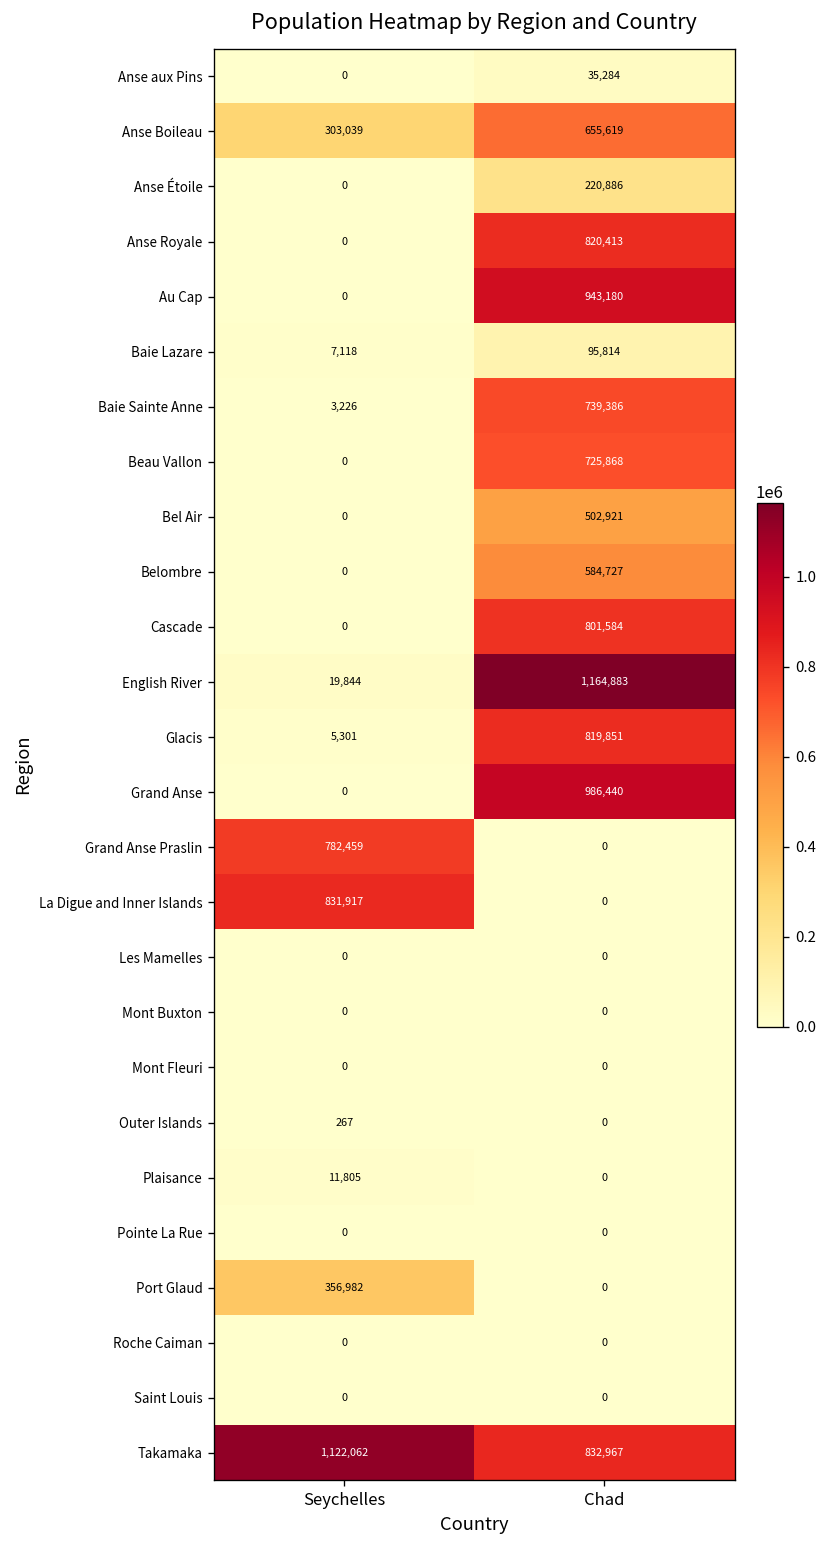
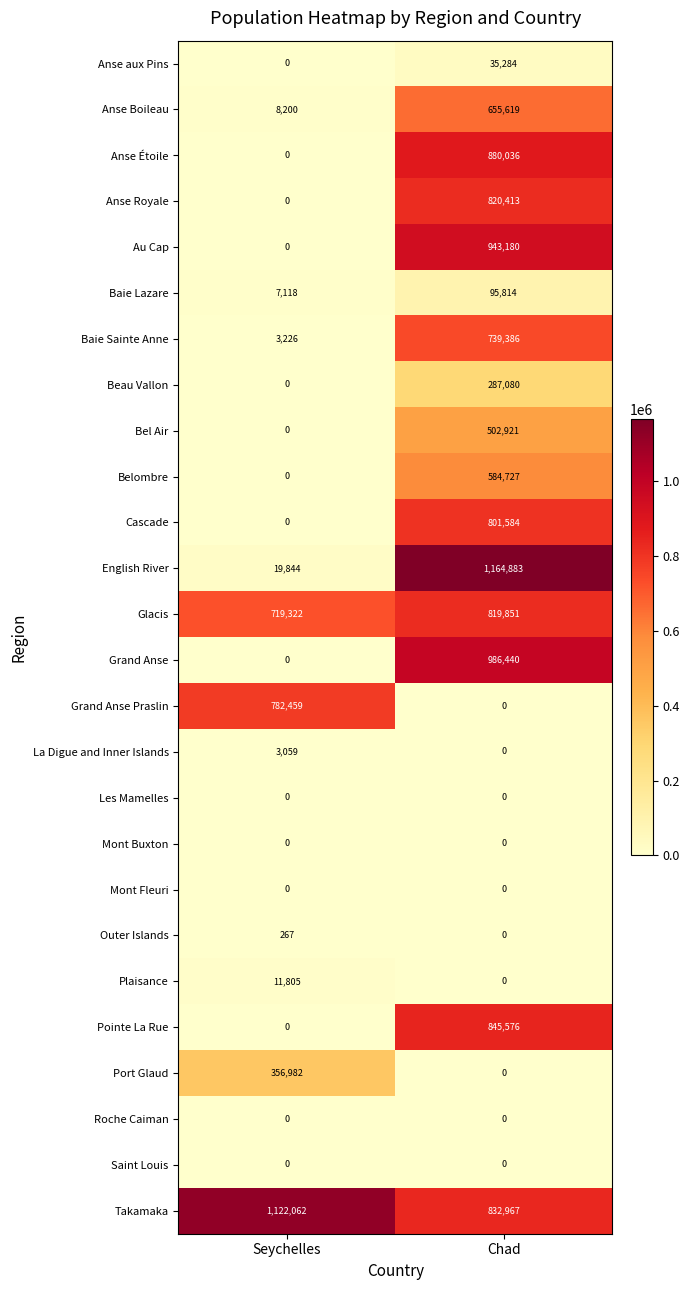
  {
    "Anse aux Pins": {
      "Seychelles": "0",
      "Chad": "35,284"
    },
    "Anse Boileau": {
-     "Seychelles": "303,039",
+     "Seychelles": "8,200",
      "Chad": "655,619"
    },
    "Anse Étoile": {
      "Seychelles": "0",
-     "Chad": "220,886"
+     "Chad": "880,036"
    },
    "Anse Royale": {
      "Seychelles": "0",
      "Chad": "820,413"
    },
    "Au Cap": {
      "Seychelles": "0",
      "Chad": "943,180"
    },
    "Baie Lazare": {
      "Seychelles": "7,118",
      "Chad": "95,814"
    },
    "Baie Sainte Anne": {
      "Seychelles": "3,226",
      "Chad": "739,386"
    },
    "Beau Vallon": {
      "Seychelles": "0",
-     "Chad": "725,868"
+     "Chad": "287,080"
    },
    "Bel Air": {
      "Seychelles": "0",
      "Chad": "502,921"
    },
    "Belombre": {
      "Seychelles": "0",
      "Chad": "584,727"
    },
    "Cascade": {
      "Seychelles": "0",
      "Chad": "801,584"
    },
    "English River": {
      "Seychelles": "19,844",
      "Chad": "1,164,883"
    },
    "Glacis": {
-     "Seychelles": "5,301",
+     "Seychelles": "719,322",
      "Chad": "819,851"
    },
    "Grand Anse": {
      "Seychelles": "0",
      "Chad": "986,440"
    },
    "Grand Anse Praslin": {
      "Seychelles": "782,459",
      "Chad": "0"
    },
    "La Digue and Inner Islands": {
-     "Seychelles": "831,917",
+     "Seychelles": "3,059",
      "Chad": "0"
    },
    "Les Mamelles": {
      "Seychelles": "0",
      "Chad": "0"
    },
    "Mont Buxton": {
      "Seychelles": "0",
      "Chad": "0"
    },
    "Mont Fleuri": {
      "Seychelles": "0",
      "Chad": "0"
    },
    "Outer Islands": {
      "Seychelles": "267",
      "Chad": "0"
    },
    "Plaisance": {
      "Seychelles": "11,805",
      "Chad": "0"
    },
    "Pointe La Rue": {
      "Seychelles": "0",
-     "Chad": "0"
+     "Chad": "845,576"
    },
    "Port Glaud": {
      "Seychelles": "356,982",
      "Chad": "0"
    },
    "Roche Caiman": {
      "Seychelles": "0",
      "Chad": "0"
    },
    "Saint Louis": {
      "Seychelles": "0",
      "Chad": "0"
    },
    "Takamaka": {
      "Seychelles": "1,122,062",
      "Chad": "832,967"
    }
  }
